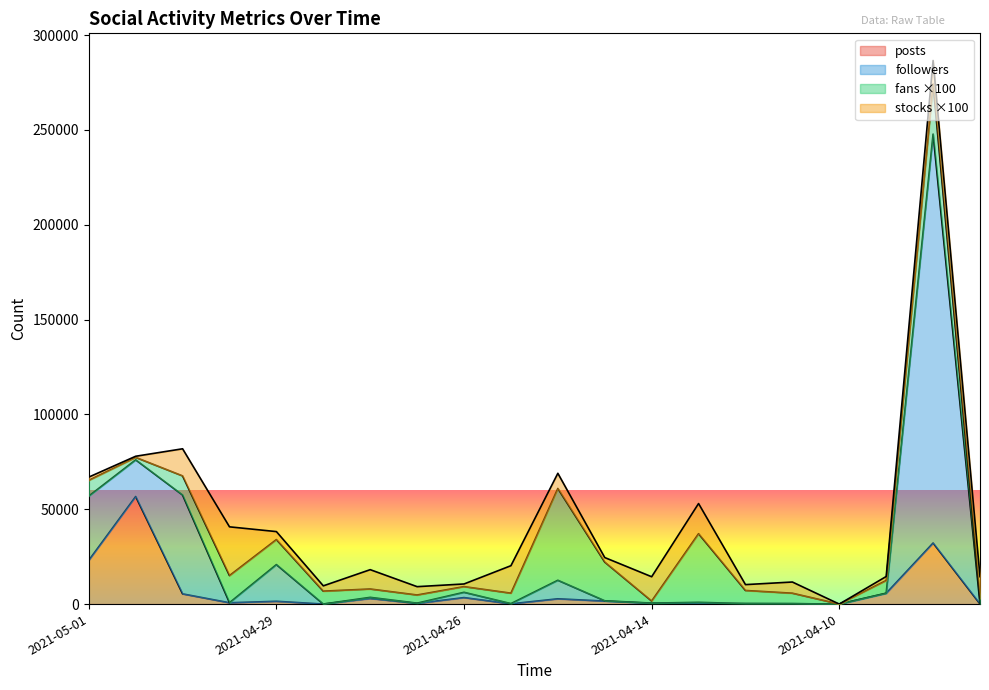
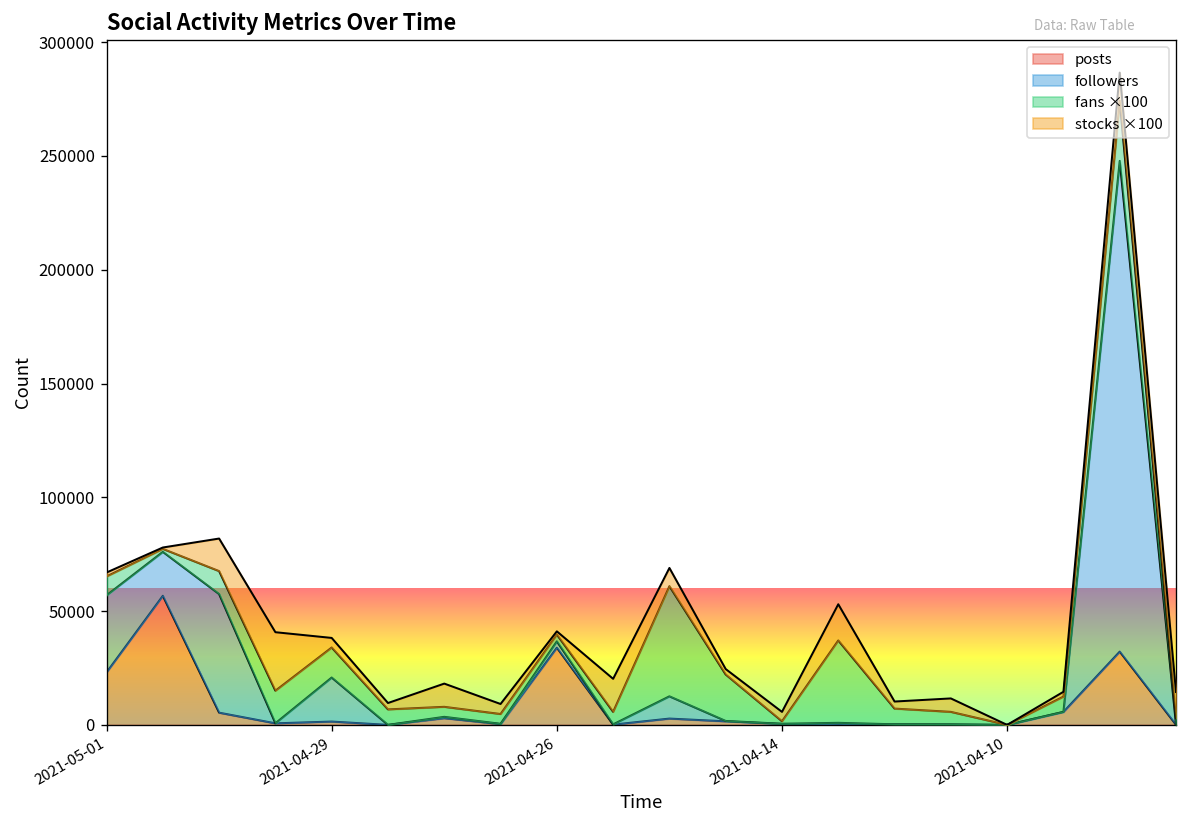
  {
    "posts": {
      "2021-05-01": 23000,
-     "2021-04-26": 3000
+     "2021-04-26": 34000
    },
    "followers": {
      "2021-05-01": 34000,
      "2021-04-26": 3000
    },
    "fans ×100": {
      "2021-05-01": 8000,
      "2021-04-26": 3000
    },
    "stocks ×100": {
      "2021-05-01": 2000,
      "2021-04-26": 1000,
-     "2021-04-14": 13000
+     "2021-04-14": 4000
    }
  }
